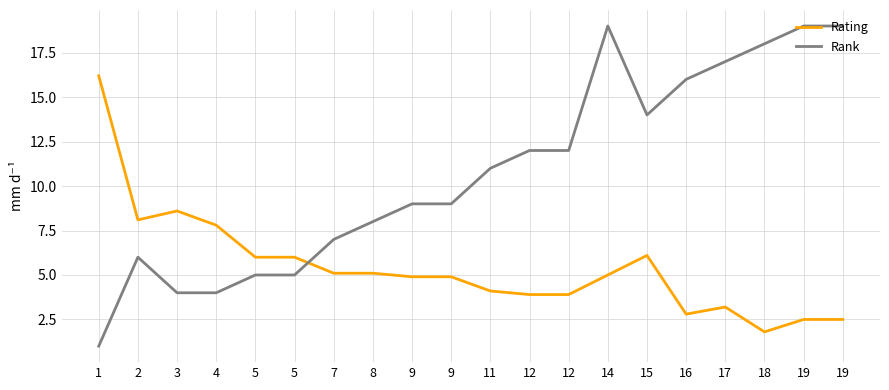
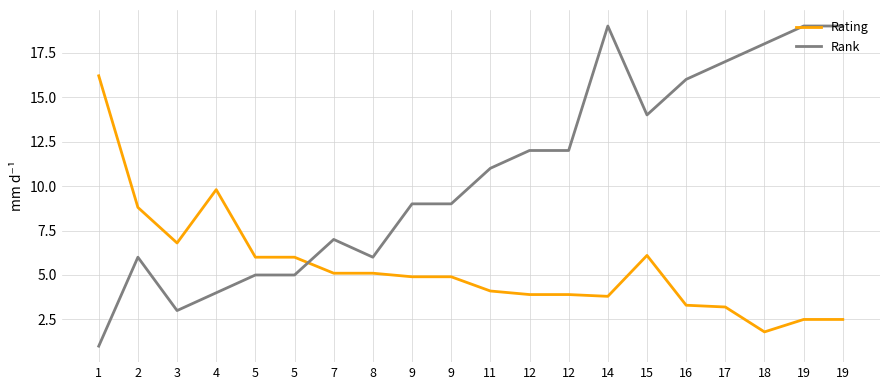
  {
    "Rating": {
      "1": 16.2,
-     "2": 8.1,
-     "3": 8.6,
-     "4": 7.8,
+     "2": 8.8,
+     "3": 6.8,
+     "4": 9.8,
      "7": 5.1,
      "8": 5.1,
      "11": 4.1,
-     "14": 5.0,
+     "14": 3.8,
      "15": 6.1,
-     "16": 2.8,
+     "16": 3.3,
      "17": 3.2,
      "18": 1.8
    },
    "Rank": {
      "1": 1,
      "2": 6,
-     "3": 4,
+     "3": 3,
      "4": 4,
      "7": 7,
-     "8": 8,
+     "8": 6,
      "11": 11,
      "14": 19,
      "15": 14,
      "16": 16,
      "17": 17,
      "18": 18
    }
  }
